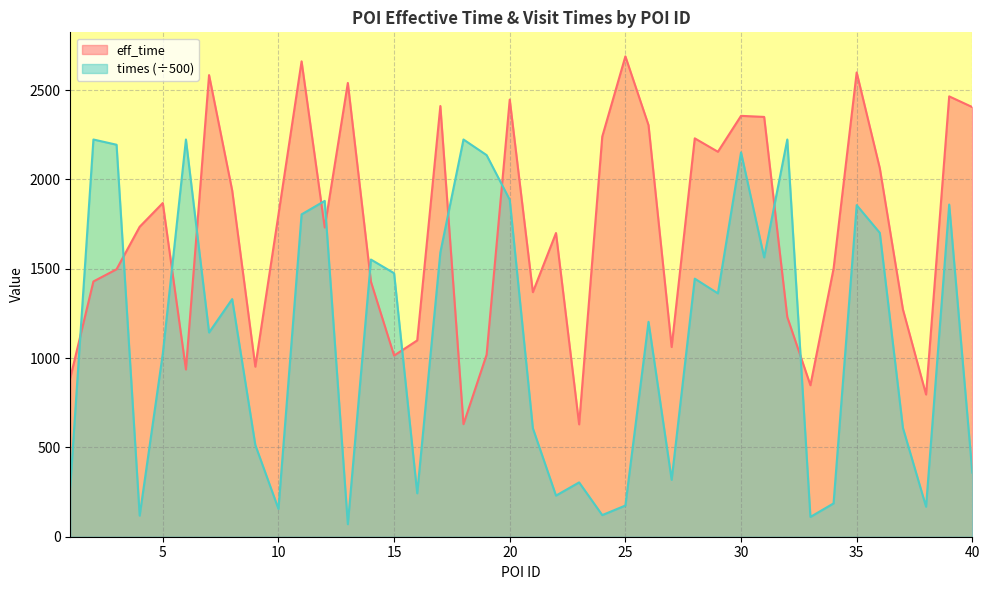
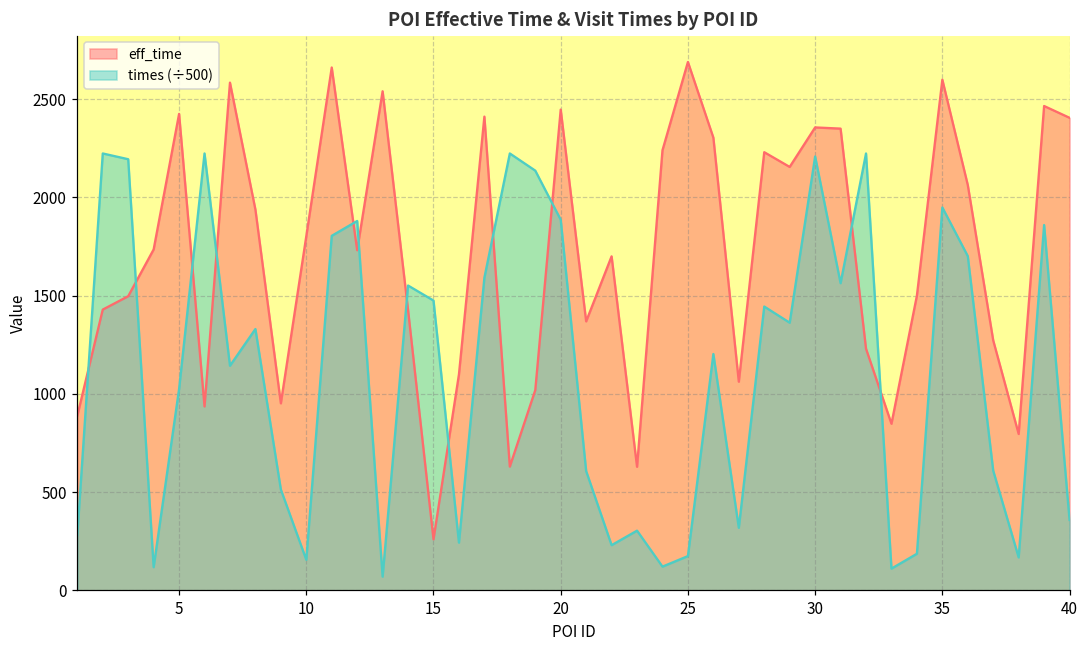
  {
    "eff_time": {
-     "5": 1870,
+     "5": 2420,
      "10": 1800,
-     "15": 1010,
+     "15": 260,
      "20": 2450,
      "25": 2690,
      "30": 2360,
      "35": 2600,
      "40": 2410
    },
    "times (÷500)": {
      "5": 1020,
      "10": 160,
      "15": 1480,
      "20": 1890,
      "25": 170,
-     "30": 2150,
-     "35": 1860,
+     "30": 2210,
+     "35": 1950,
      "40": 360
    }
  }
